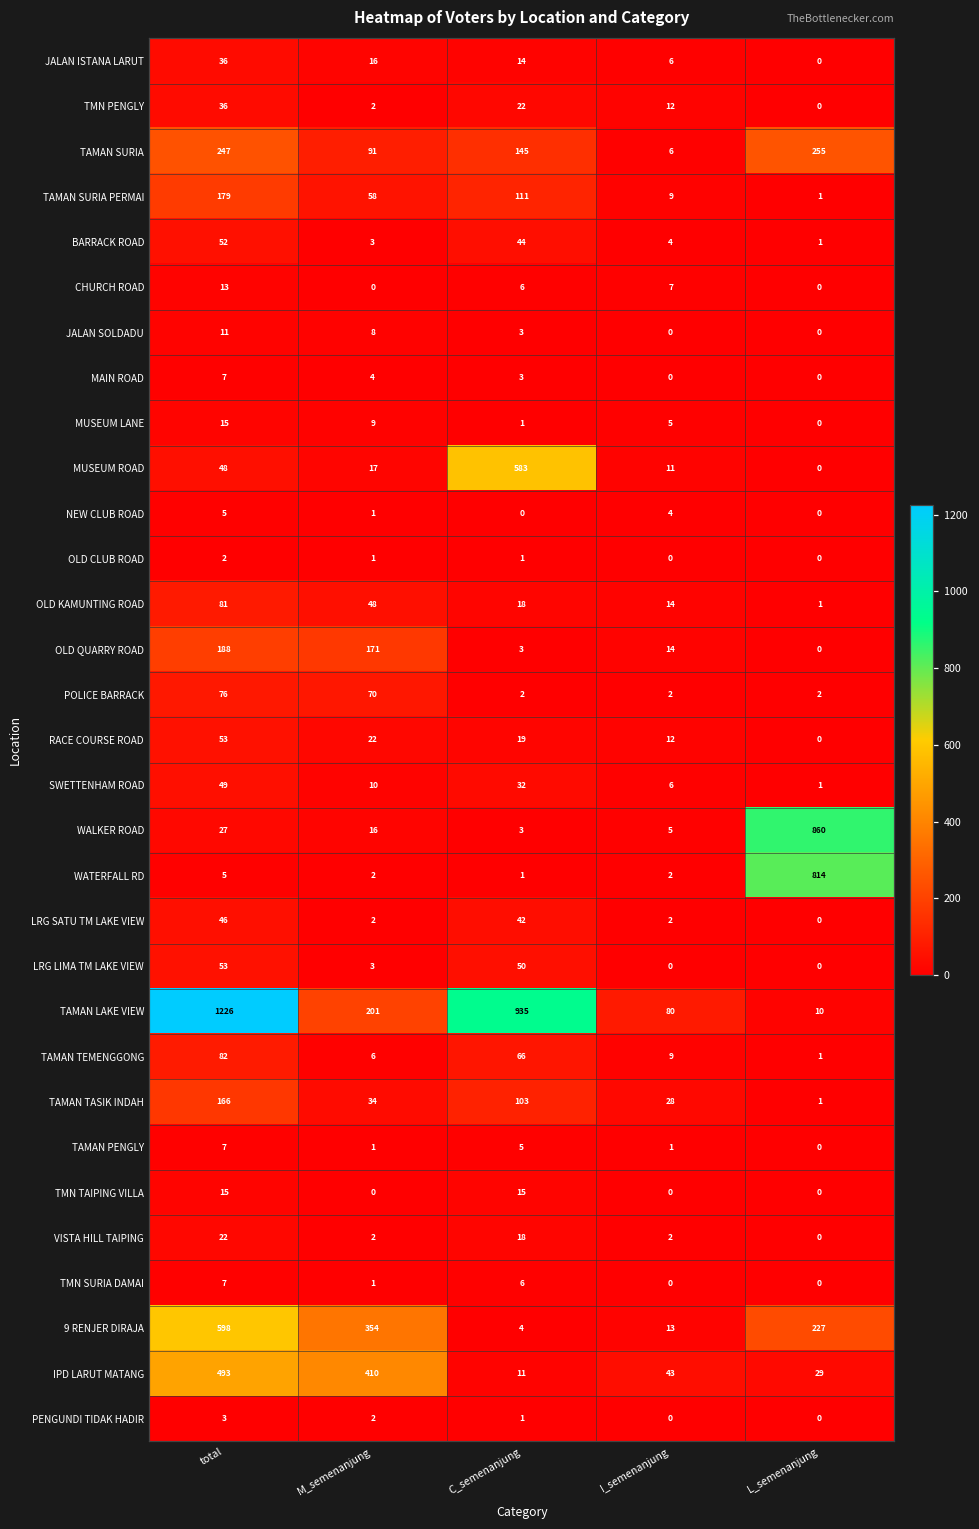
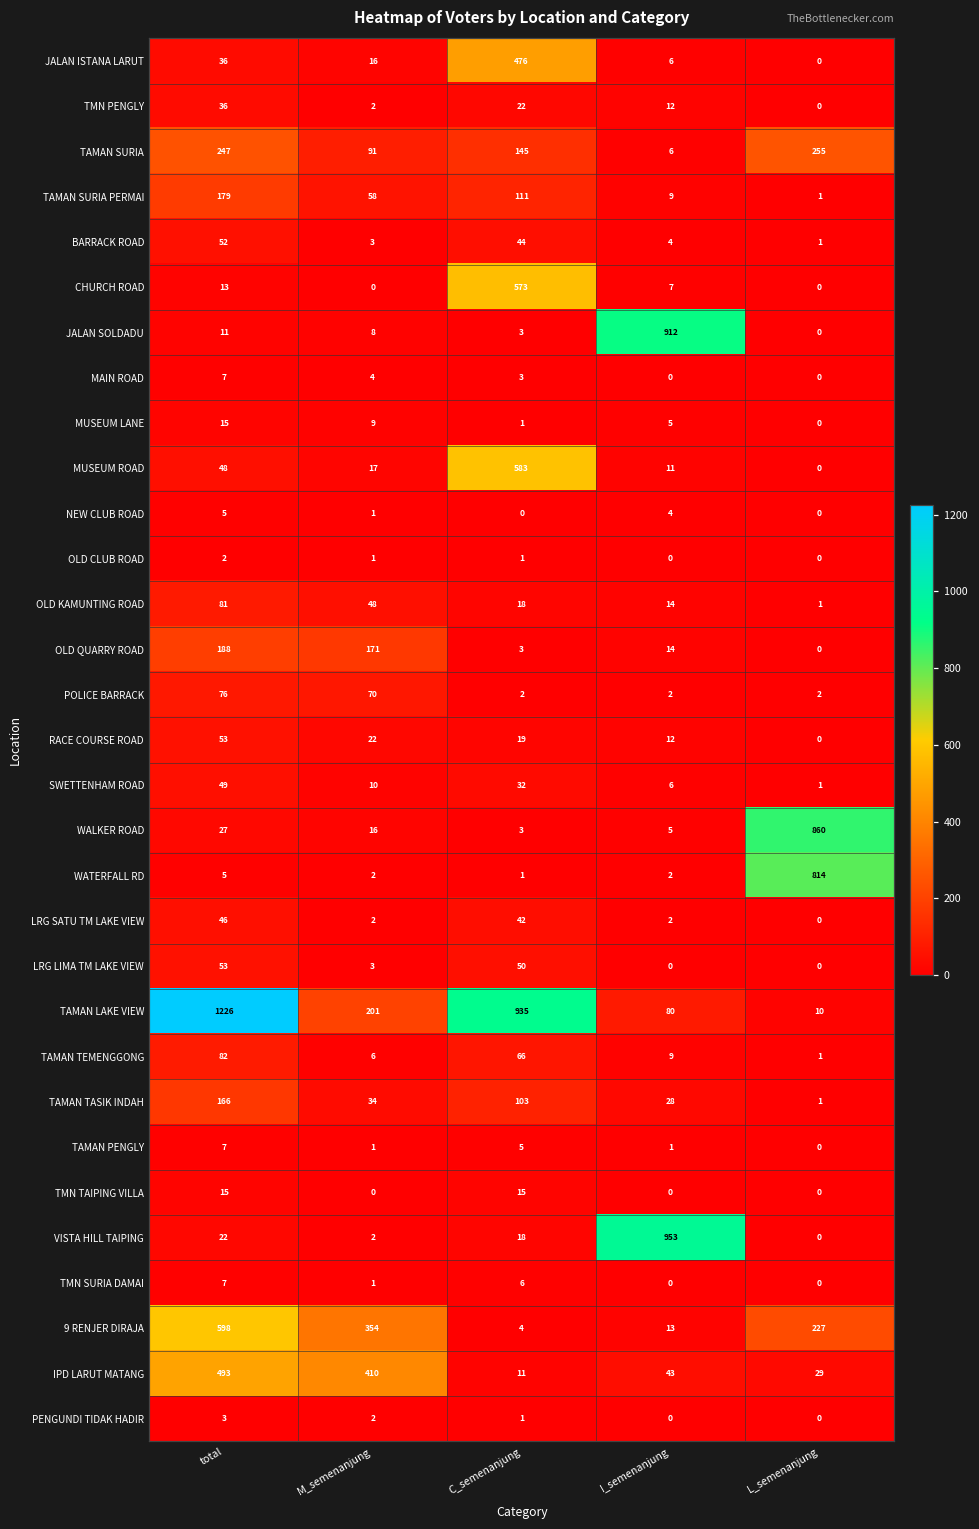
  {
    "JALAN ISTANA LARUT": {
      "total": 36,
      "M_semenanjung": 16,
-     "C_semenanjung": 14,
+     "C_semenanjung": 476,
      "I_semenanjung": 6,
      "L_semenanjung": 0
    },
    "TMN PENGLY": {
      "total": 36,
      "M_semenanjung": 2,
      "C_semenanjung": 22,
      "I_semenanjung": 12,
      "L_semenanjung": 0
    },
    "TAMAN SURIA": {
      "total": 247,
      "M_semenanjung": 91,
      "C_semenanjung": 145,
      "I_semenanjung": 6,
      "L_semenanjung": 255
    },
    "TAMAN SURIA PERMAI": {
      "total": 179,
      "M_semenanjung": 58,
      "C_semenanjung": 111,
      "I_semenanjung": 9,
      "L_semenanjung": 1
    },
    "BARRACK ROAD": {
      "total": 52,
      "M_semenanjung": 3,
      "C_semenanjung": 44,
      "I_semenanjung": 4,
      "L_semenanjung": 1
    },
    "CHURCH ROAD": {
      "total": 13,
      "M_semenanjung": 0,
-     "C_semenanjung": 6,
+     "C_semenanjung": 573,
      "I_semenanjung": 7,
      "L_semenanjung": 0
    },
    "JALAN SOLDADU": {
      "total": 11,
      "M_semenanjung": 8,
      "C_semenanjung": 3,
-     "I_semenanjung": 0,
+     "I_semenanjung": 912,
      "L_semenanjung": 0
    },
    "MAIN ROAD": {
      "total": 7,
      "M_semenanjung": 4,
      "C_semenanjung": 3,
      "I_semenanjung": 0,
      "L_semenanjung": 0
    },
    "MUSEUM LANE": {
      "total": 15,
      "M_semenanjung": 9,
      "C_semenanjung": 1,
      "I_semenanjung": 5,
      "L_semenanjung": 0
    },
    "MUSEUM ROAD": {
      "total": 48,
      "M_semenanjung": 17,
      "C_semenanjung": 583,
      "I_semenanjung": 11,
      "L_semenanjung": 0
    },
    "NEW CLUB ROAD": {
      "total": 5,
      "M_semenanjung": 1,
      "C_semenanjung": 0,
      "I_semenanjung": 4,
      "L_semenanjung": 0
    },
    "OLD CLUB ROAD": {
      "total": 2,
      "M_semenanjung": 1,
      "C_semenanjung": 1,
      "I_semenanjung": 0,
      "L_semenanjung": 0
    },
    "OLD KAMUNTING ROAD": {
      "total": 81,
      "M_semenanjung": 48,
      "C_semenanjung": 18,
      "I_semenanjung": 14,
      "L_semenanjung": 1
    },
    "OLD QUARRY ROAD": {
      "total": 188,
      "M_semenanjung": 171,
      "C_semenanjung": 3,
      "I_semenanjung": 14,
      "L_semenanjung": 0
    },
    "POLICE BARRACK": {
      "total": 76,
      "M_semenanjung": 70,
      "C_semenanjung": 2,
      "I_semenanjung": 2,
      "L_semenanjung": 2
    },
    "RACE COURSE ROAD": {
      "total": 53,
      "M_semenanjung": 22,
      "C_semenanjung": 19,
      "I_semenanjung": 12,
      "L_semenanjung": 0
    },
    "SWETTENHAM ROAD": {
      "total": 49,
      "M_semenanjung": 10,
      "C_semenanjung": 32,
      "I_semenanjung": 6,
      "L_semenanjung": 1
    },
    "WALKER ROAD": {
      "total": 27,
      "M_semenanjung": 16,
      "C_semenanjung": 3,
      "I_semenanjung": 5,
      "L_semenanjung": 860
    },
    "WATERFALL RD": {
      "total": 5,
      "M_semenanjung": 2,
      "C_semenanjung": 1,
      "I_semenanjung": 2,
      "L_semenanjung": 814
    },
    "LRG SATU TM LAKE VIEW": {
      "total": 46,
      "M_semenanjung": 2,
      "C_semenanjung": 42,
      "I_semenanjung": 2,
      "L_semenanjung": 0
    },
    "LRG LIMA TM LAKE VIEW": {
      "total": 53,
      "M_semenanjung": 3,
      "C_semenanjung": 50,
      "I_semenanjung": 0,
      "L_semenanjung": 0
    },
    "TAMAN LAKE VIEW": {
      "total": 1226,
      "M_semenanjung": 201,
      "C_semenanjung": 935,
      "I_semenanjung": 80,
      "L_semenanjung": 10
    },
    "TAMAN TEMENGGONG": {
      "total": 82,
      "M_semenanjung": 6,
      "C_semenanjung": 66,
      "I_semenanjung": 9,
      "L_semenanjung": 1
    },
    "TAMAN TASIK INDAH": {
      "total": 166,
      "M_semenanjung": 34,
      "C_semenanjung": 103,
      "I_semenanjung": 28,
      "L_semenanjung": 1
    },
    "TAMAN PENGLY": {
      "total": 7,
      "M_semenanjung": 1,
      "C_semenanjung": 5,
      "I_semenanjung": 1,
      "L_semenanjung": 0
    },
    "TMN TAIPING VILLA": {
      "total": 15,
      "M_semenanjung": 0,
      "C_semenanjung": 15,
      "I_semenanjung": 0,
      "L_semenanjung": 0
    },
    "VISTA HILL TAIPING": {
      "total": 22,
      "M_semenanjung": 2,
      "C_semenanjung": 18,
-     "I_semenanjung": 2,
+     "I_semenanjung": 953,
      "L_semenanjung": 0
    },
    "TMN SURIA DAMAI": {
      "total": 7,
      "M_semenanjung": 1,
      "C_semenanjung": 6,
      "I_semenanjung": 0,
      "L_semenanjung": 0
    },
    "9 RENJER DIRAJA": {
      "total": 598,
      "M_semenanjung": 354,
      "C_semenanjung": 4,
      "I_semenanjung": 13,
      "L_semenanjung": 227
    },
    "IPD LARUT MATANG": {
      "total": 493,
      "M_semenanjung": 410,
      "C_semenanjung": 11,
      "I_semenanjung": 43,
      "L_semenanjung": 29
    },
    "PENGUNDI TIDAK HADIR": {
      "total": 3,
      "M_semenanjung": 2,
      "C_semenanjung": 1,
      "I_semenanjung": 0,
      "L_semenanjung": 0
    }
  }
